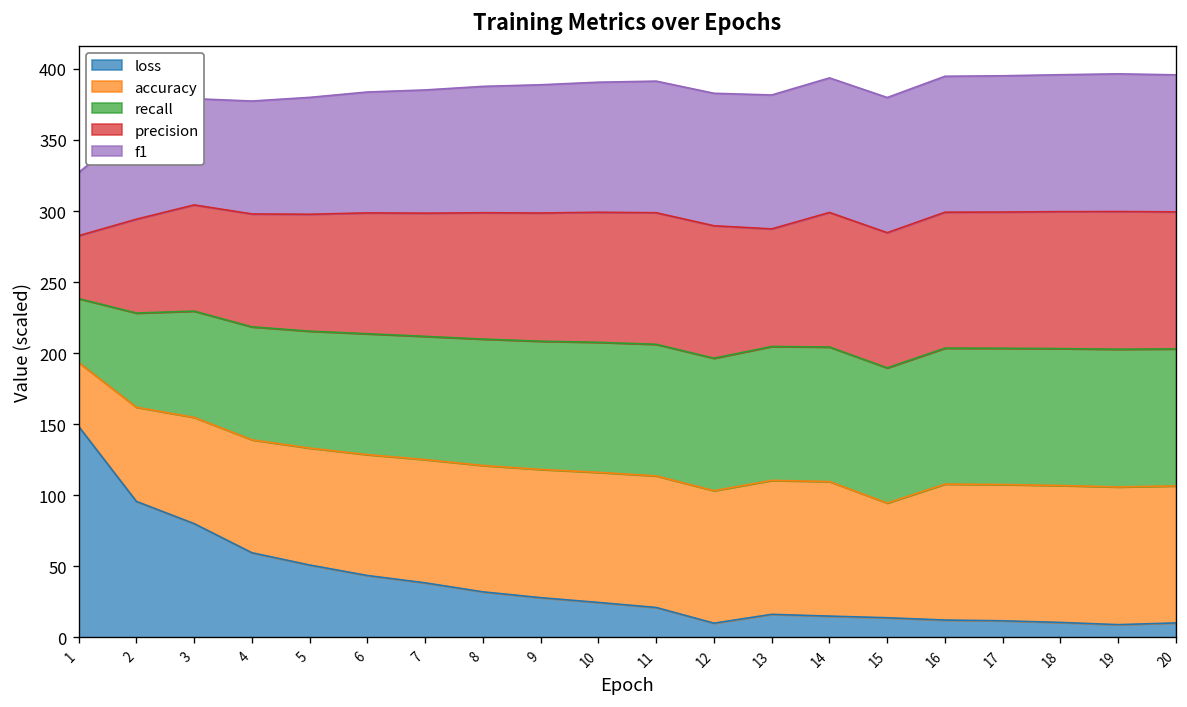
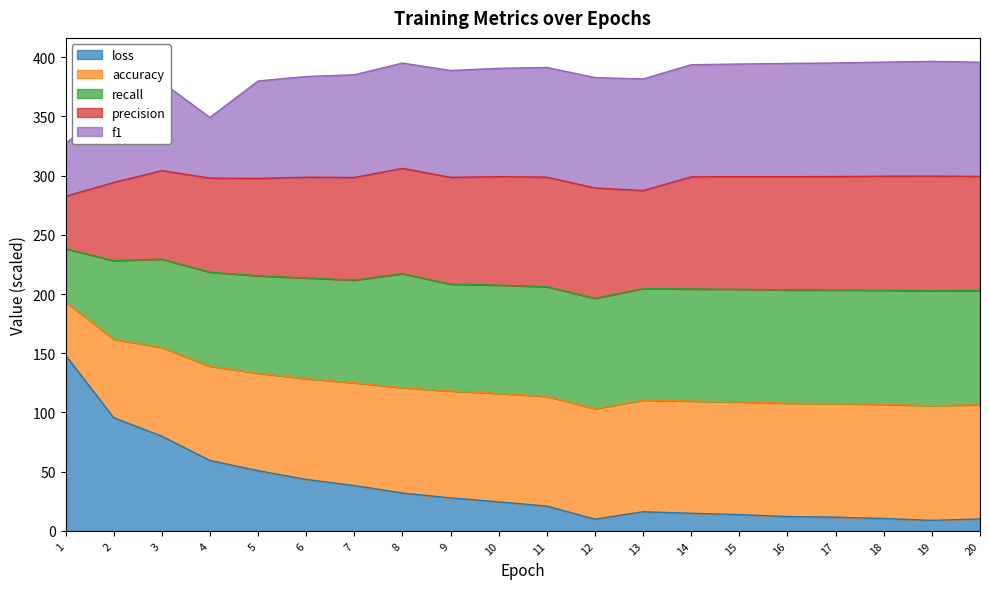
  {
    "loss": {
      "1": 148,
      "2": 96,
      "3": 80,
      "4": 59,
      "5": 51,
      "6": 43,
      "7": 38,
      "8": 32,
      "9": 28,
      "10": 25,
      "11": 21,
      "12": 10,
      "13": 16,
      "14": 15,
      "15": 14,
      "16": 12,
      "17": 12,
      "18": 10,
      "19": 9,
      "20": 10
    },
    "accuracy": {
      "1": 45,
      "2": 66,
      "3": 75,
      "4": 79,
      "5": 82,
      "6": 85,
      "7": 87,
      "8": 89,
      "9": 90,
      "10": 92,
      "11": 93,
      "12": 93,
      "13": 94,
      "14": 95,
-     "15": 81,
+     "15": 95,
      "16": 96,
      "17": 96,
      "18": 96,
      "19": 97,
      "20": 96
    },
    "recall": {
      "1": 45,
      "2": 66,
      "3": 75,
      "4": 79,
      "5": 82,
      "6": 85,
      "7": 87,
-     "8": 89,
+     "8": 96,
      "9": 90,
      "10": 92,
      "11": 93,
      "12": 93,
      "13": 94,
      "14": 95,
      "15": 95,
      "16": 96,
      "17": 96,
      "18": 96,
      "19": 97,
      "20": 96
    },
    "precision": {
      "1": 44,
      "2": 66,
      "3": 75,
      "4": 79,
      "5": 82,
      "6": 85,
      "7": 87,
      "8": 89,
      "9": 90,
      "10": 92,
      "11": 93,
      "12": 93,
      "13": 83,
      "14": 95,
      "15": 95,
      "16": 96,
      "17": 96,
      "18": 96,
      "19": 97,
      "20": 96
    },
    "f1": {
      "1": 44,
-     "4": 79,
+     "4": 51,
      "5": 82,
      "6": 85,
      "7": 87,
      "8": 89,
      "9": 90,
      "10": 92,
      "11": 93,
      "12": 93,
      "13": 94,
      "14": 95,
      "15": 95,
      "16": 96,
      "17": 96,
      "18": 96,
      "19": 97,
      "20": 96
    }
  }
